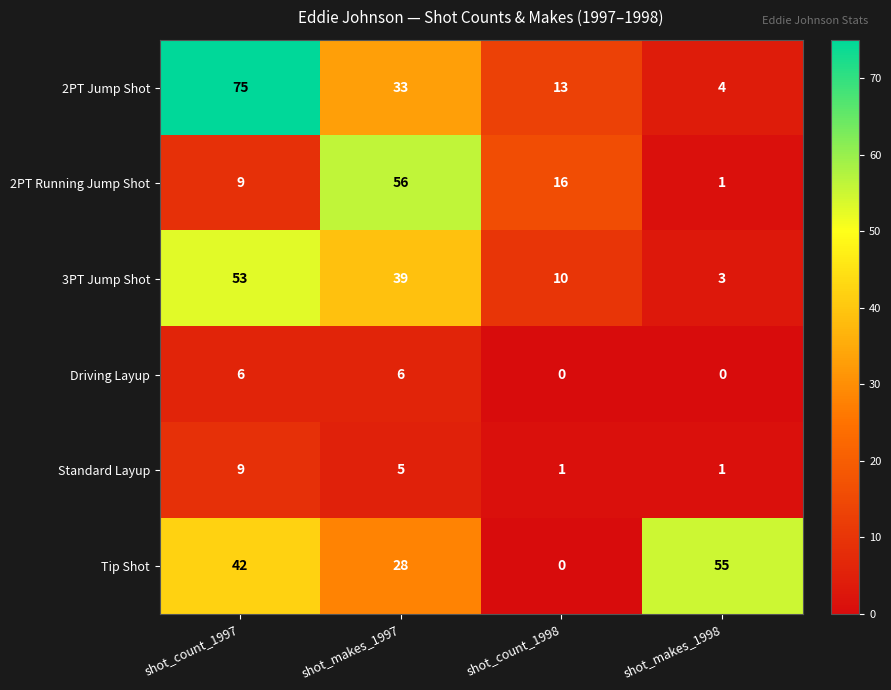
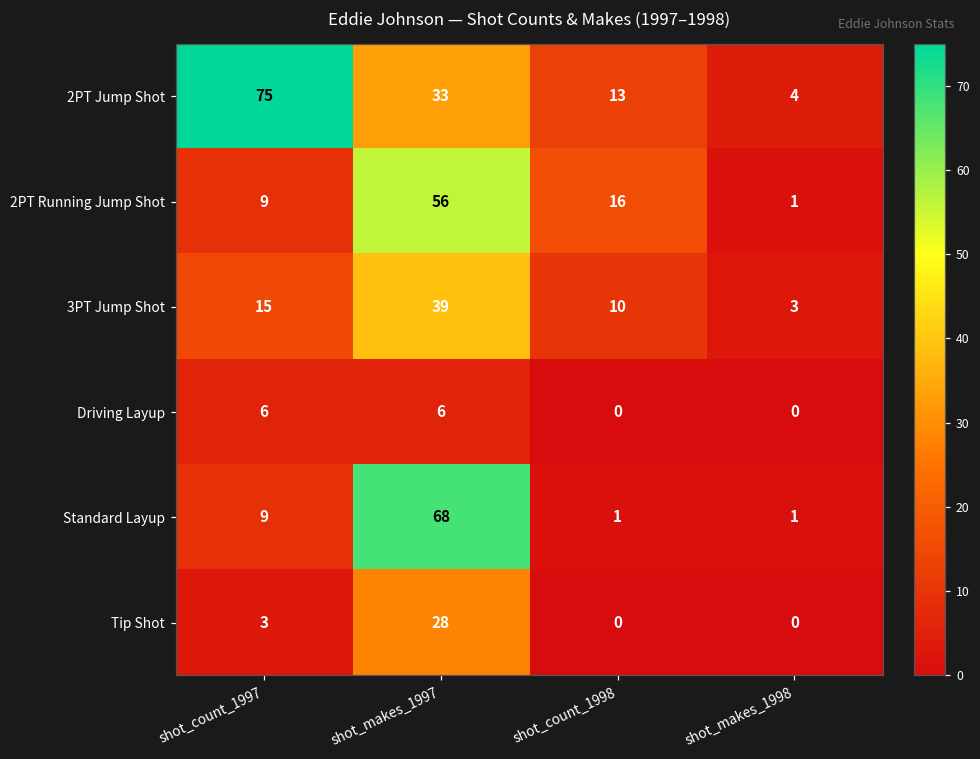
  {
    "2PT Jump Shot": {
      "shot_count_1997": 75,
      "shot_makes_1997": 33,
      "shot_count_1998": 13,
      "shot_makes_1998": 4
    },
    "2PT Running Jump Shot": {
      "shot_count_1997": 9,
      "shot_makes_1997": 56,
      "shot_count_1998": 16,
      "shot_makes_1998": 1
    },
    "3PT Jump Shot": {
-     "shot_count_1997": 53,
+     "shot_count_1997": 15,
      "shot_makes_1997": 39,
      "shot_count_1998": 10,
      "shot_makes_1998": 3
    },
    "Driving Layup": {
      "shot_count_1997": 6,
      "shot_makes_1997": 6,
      "shot_count_1998": 0,
      "shot_makes_1998": 0
    },
    "Standard Layup": {
      "shot_count_1997": 9,
-     "shot_makes_1997": 5,
+     "shot_makes_1997": 68,
      "shot_count_1998": 1,
      "shot_makes_1998": 1
    },
    "Tip Shot": {
-     "shot_count_1997": 42,
+     "shot_count_1997": 3,
      "shot_makes_1997": 28,
      "shot_count_1998": 0,
-     "shot_makes_1998": 55
+     "shot_makes_1998": 0
    }
  }
